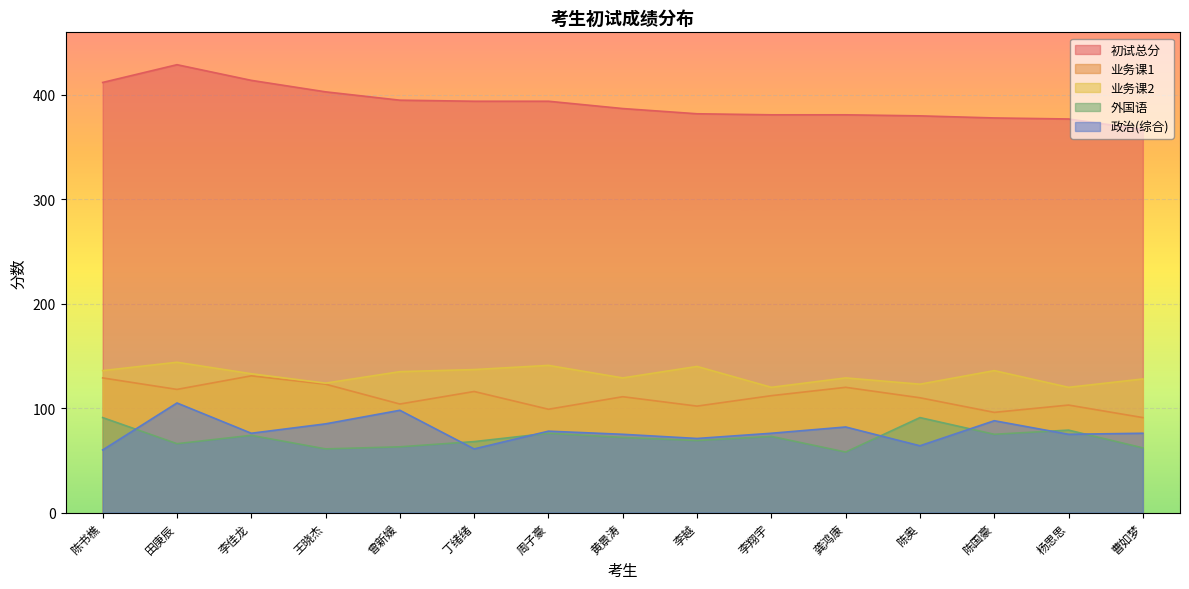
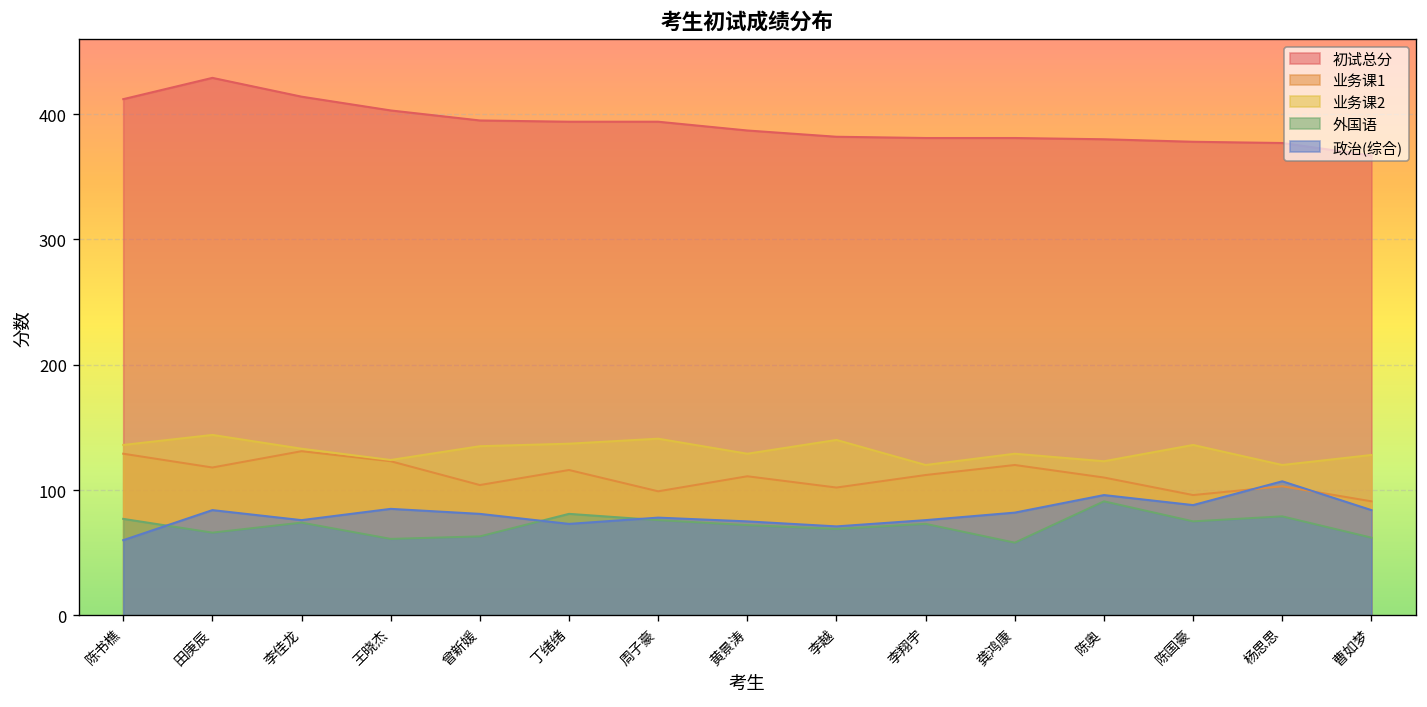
  {
    "外国语": {
-     "陈书樵": 91,
+     "陈书樵": 77,
      "田庚辰": 66,
      "王晓杰": 61,
      "曾新媛": 63,
-     "丁绪绪": 68,
+     "丁绪绪": 81,
      "黄景涛": 72,
      "李翔宇": 73,
      "龚鸿康": 58,
      "陈奥": 91,
      "陈国豪": 75,
      "杨思思": 79,
      "曹如梦": 62
    },
    "政治(综合)": {
      "陈书樵": 60,
-     "田庚辰": 105,
+     "田庚辰": 84,
      "王晓杰": 85,
-     "曾新媛": 98,
-     "丁绪绪": 61,
+     "曾新媛": 81,
+     "丁绪绪": 73,
      "黄景涛": 75,
      "李翔宇": 76,
      "龚鸿康": 82,
-     "陈奥": 64,
+     "陈奥": 96,
      "陈国豪": 88,
-     "杨思思": 75,
-     "曹如梦": 76
+     "杨思思": 107,
+     "曹如梦": 84
    }
  }
